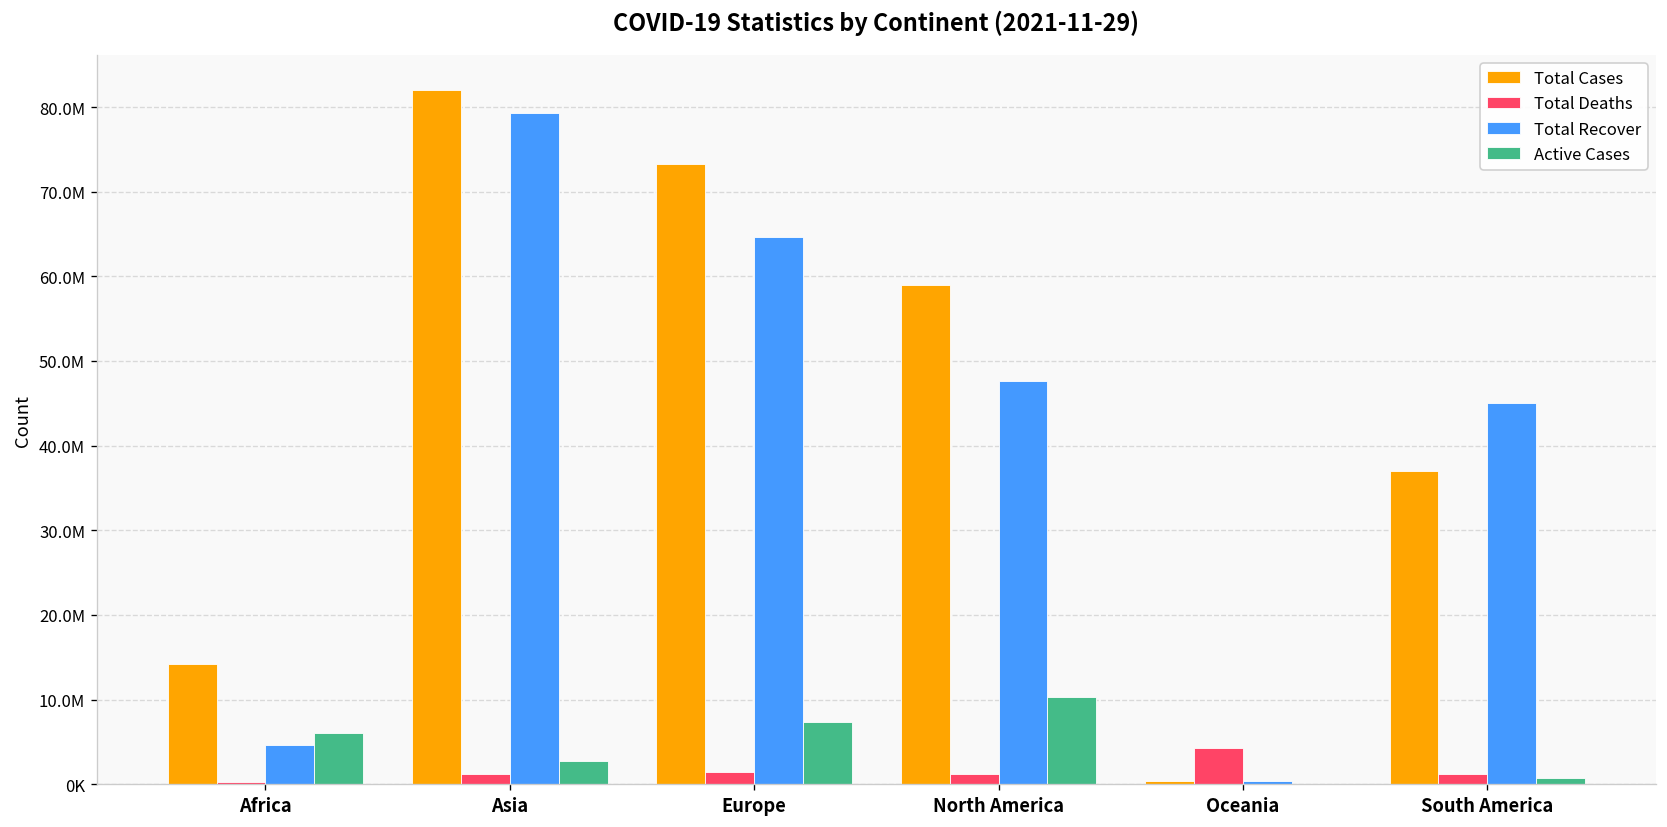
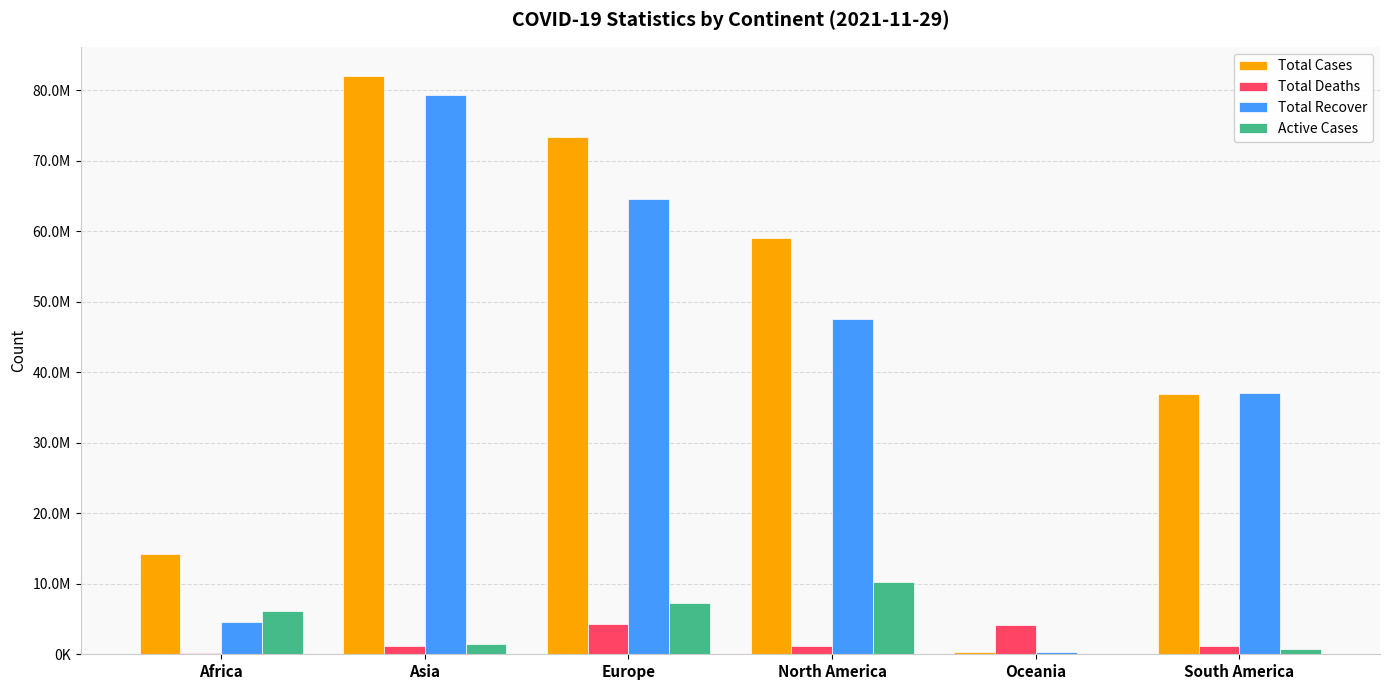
  {
    "Total Cases": {
      "Africa": 14000000,
      "Asia": 82000000,
      "Europe": 73000000,
      "North America": 59000000,
      "Oceania": 0,
      "South America": 37000000
    },
    "Total Deaths": {
      "Asia": 1000000,
-     "Europe": 1000000,
+     "Europe": 4000000,
      "North America": 1000000,
      "Oceania": 4000000,
      "South America": 1000000
    },
    "Total Recover": {
      "Africa": 5000000,
      "Asia": 79000000,
      "Europe": 65000000,
      "North America": 48000000,
-     "South America": 45000000
+     "South America": 37000000
    },
    "Active Cases": {
      "Africa": 6000000,
-     "Asia": 3000000,
+     "Asia": 2000000,
      "Europe": 7000000,
      "North America": 10000000,
      "South America": 1000000
    }
  }
